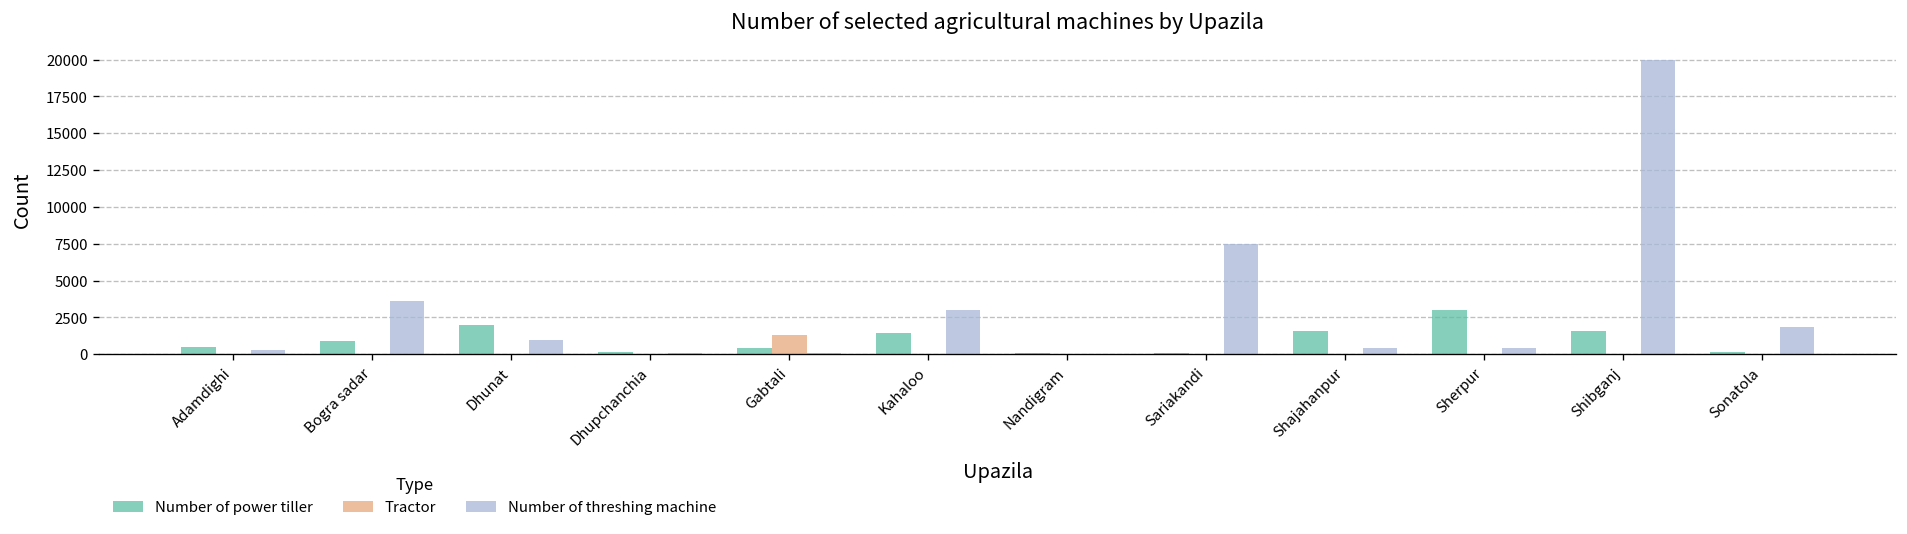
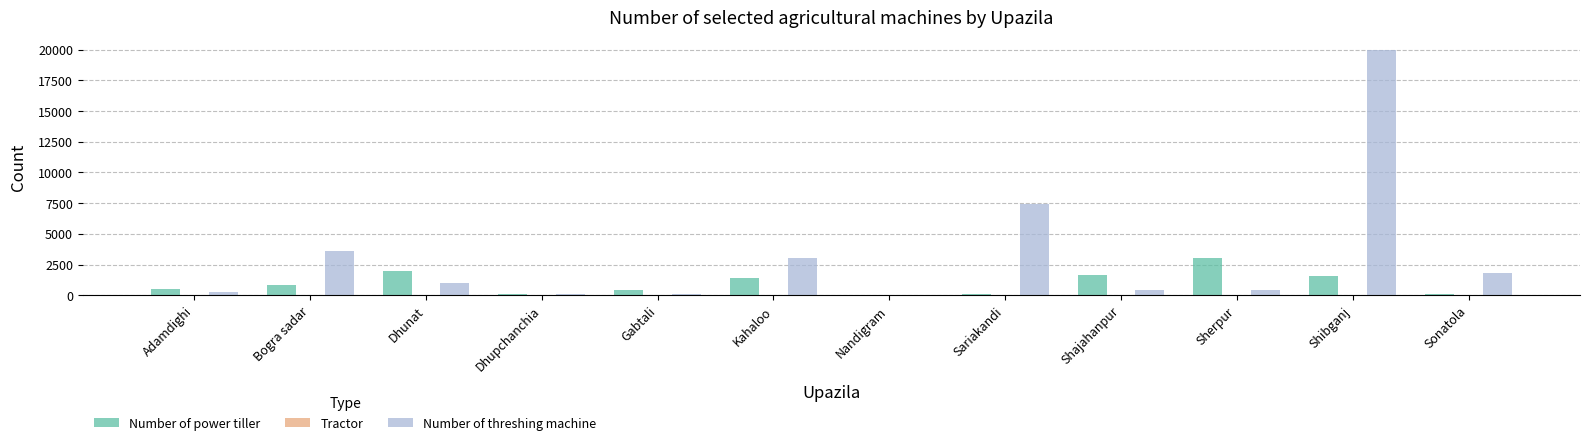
  {
    "Number of power tiller": {
      "Adamdighi": 500,
      "Bogra sadar": 900,
      "Dhunat": 2000,
      "Gabtali": 400,
      "Kahaloo": 1400,
      "Shajahanpur": 1600,
      "Sherpur": 3000,
      "Shibganj": 1600
    },
    "Tractor": {
      "Dhunat": 0,
      "Dhupchanchia": 0,
-     "Gabtali": 1300
+     "Gabtali": 0
    },
    "Number of threshing machine": {
      "Adamdighi": 300,
      "Bogra sadar": 3600,
      "Dhunat": 1000,
      "Kahaloo": 3000,
      "Sariakandi": 7500,
      "Shajahanpur": 500,
      "Sherpur": 400,
      "Shibganj": 20000,
      "Sonatola": 1800
    }
  }
